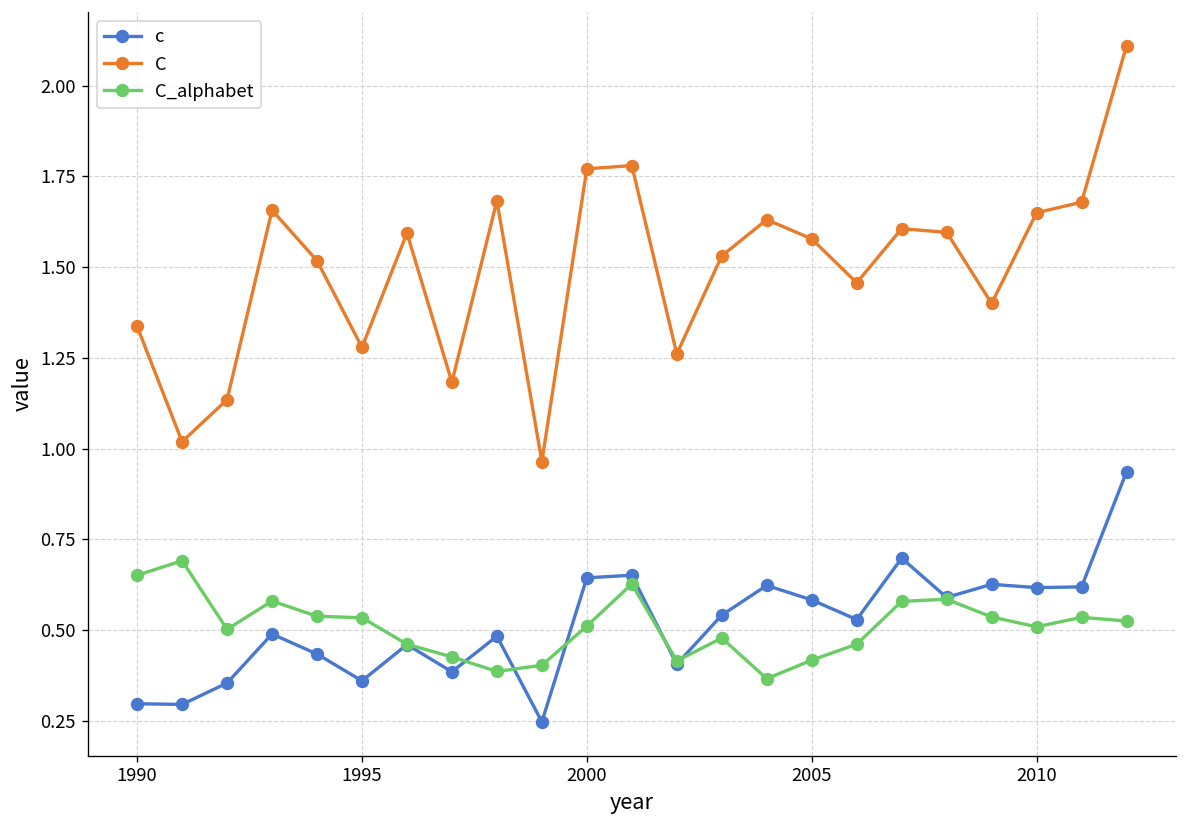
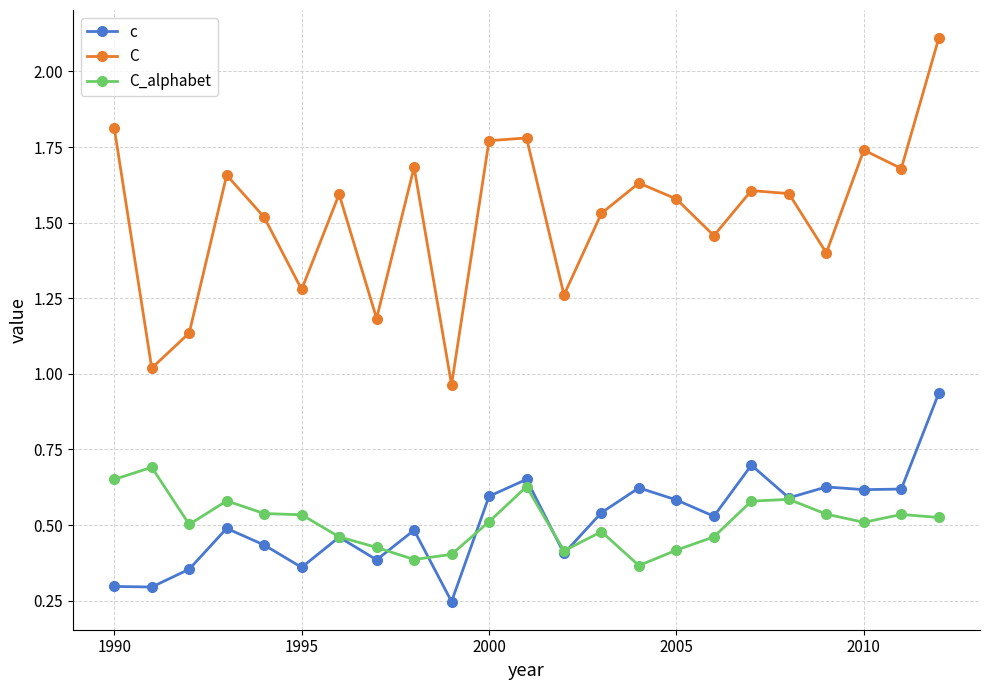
  {
    "c": {
      "1990": 0.30,
      "1995": 0.36,
-     "2000": 0.64,
+     "2000": 0.60,
      "2005": 0.58,
      "2010": 0.62
    },
    "C": {
-     "1990": 1.34,
+     "1990": 1.81,
      "1995": 1.28,
      "2000": 1.77,
      "2005": 1.58,
-     "2010": 1.65
+     "2010": 1.74
    },
    "C_alphabet": {
      "1990": 0.65,
      "1995": 0.53,
      "2000": 0.51,
      "2005": 0.42,
      "2010": 0.51
    }
  }
